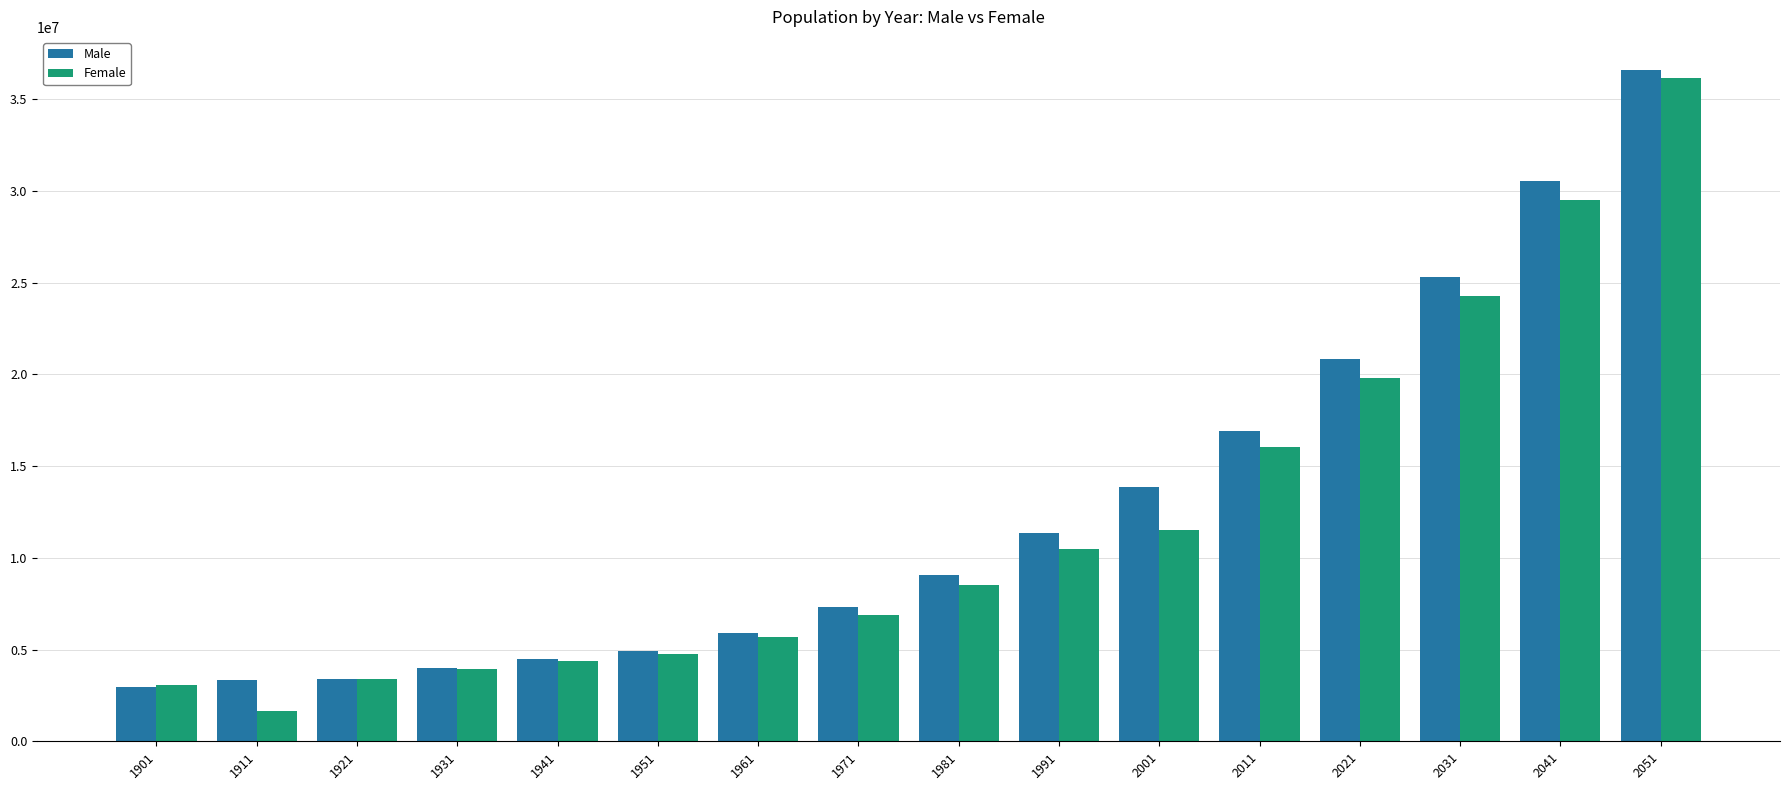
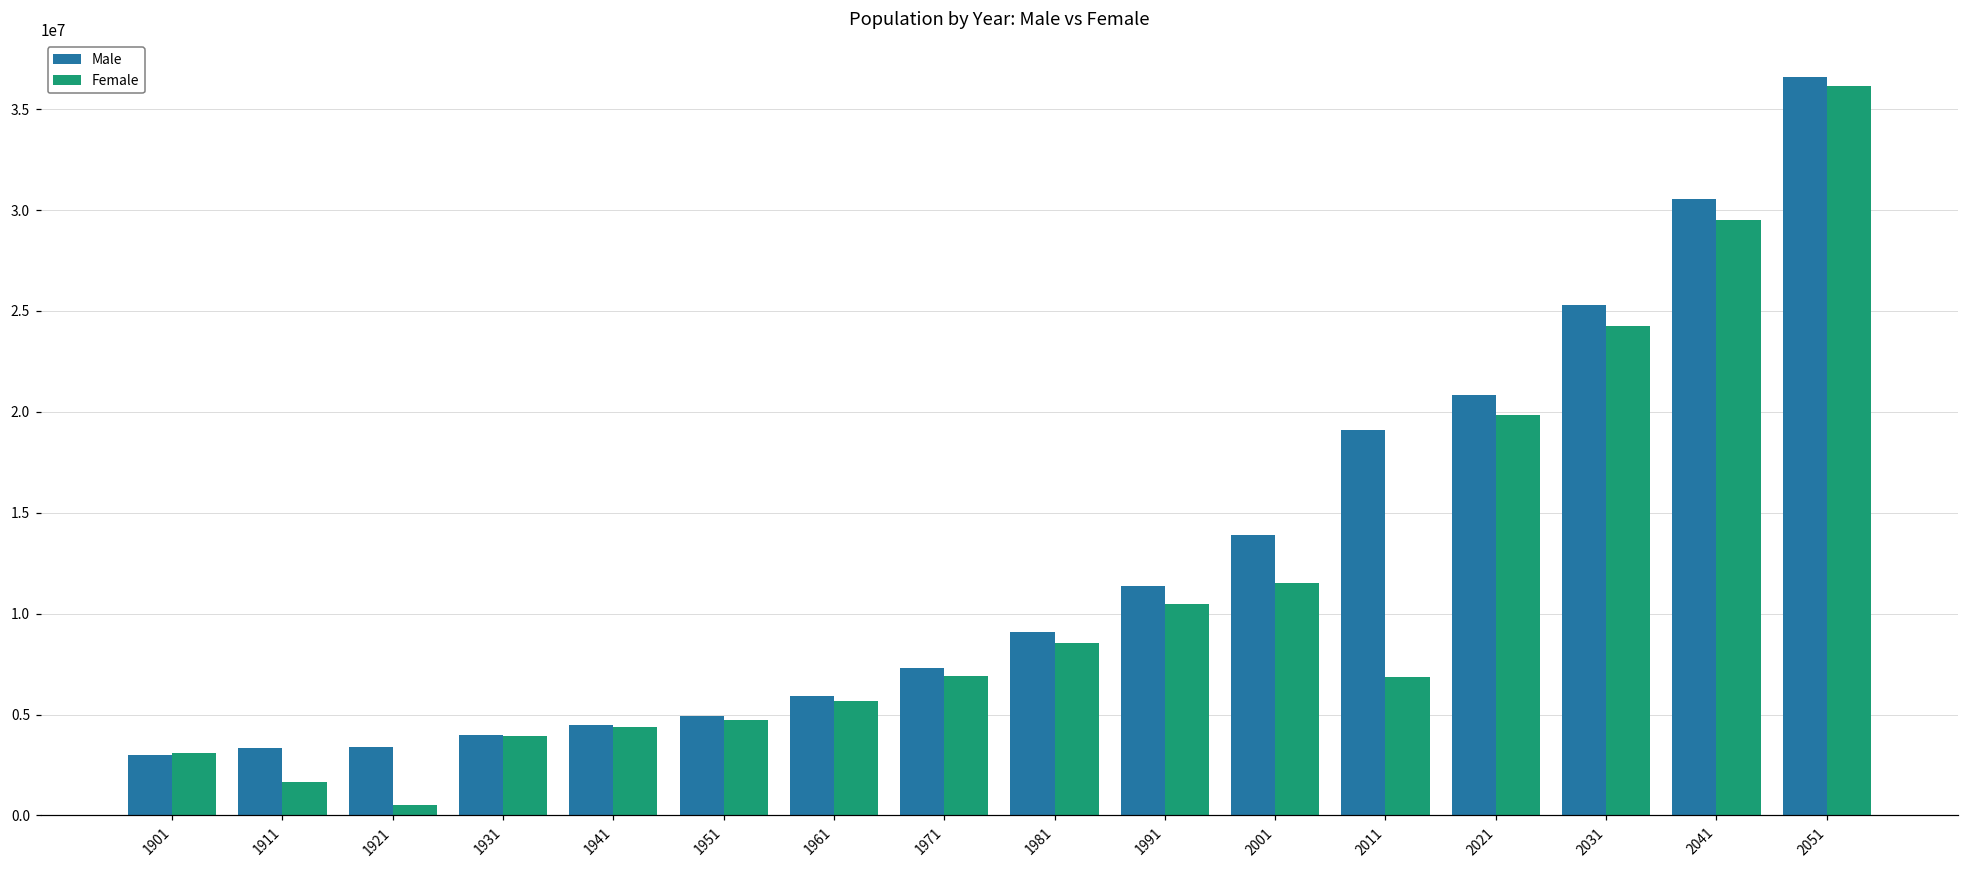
  {
    "Male": {
      "1901": 3000000,
      "1911": 3300000,
      "1921": 3400000,
      "1931": 4000000,
      "1941": 4500000,
      "1951": 4900000,
      "1961": 5900000,
      "1971": 7300000,
      "1981": 9100000,
      "1991": 11400000,
      "2001": 13900000,
-     "2011": 16900000,
+     "2011": 19100000,
      "2021": 20800000,
      "2031": 25300000,
      "2041": 30500000,
      "2051": 36600000
    },
    "Female": {
      "1901": 3100000,
      "1911": 1600000,
-     "1921": 3400000,
+     "1921": 500000,
      "1931": 3900000,
      "1941": 4400000,
      "1951": 4800000,
      "1961": 5700000,
      "1971": 6900000,
      "1981": 8500000,
      "1991": 10500000,
      "2001": 11500000,
-     "2011": 16100000,
+     "2011": 6900000,
      "2021": 19800000,
      "2031": 24300000,
      "2041": 29500000,
      "2051": 36200000
    }
  }
